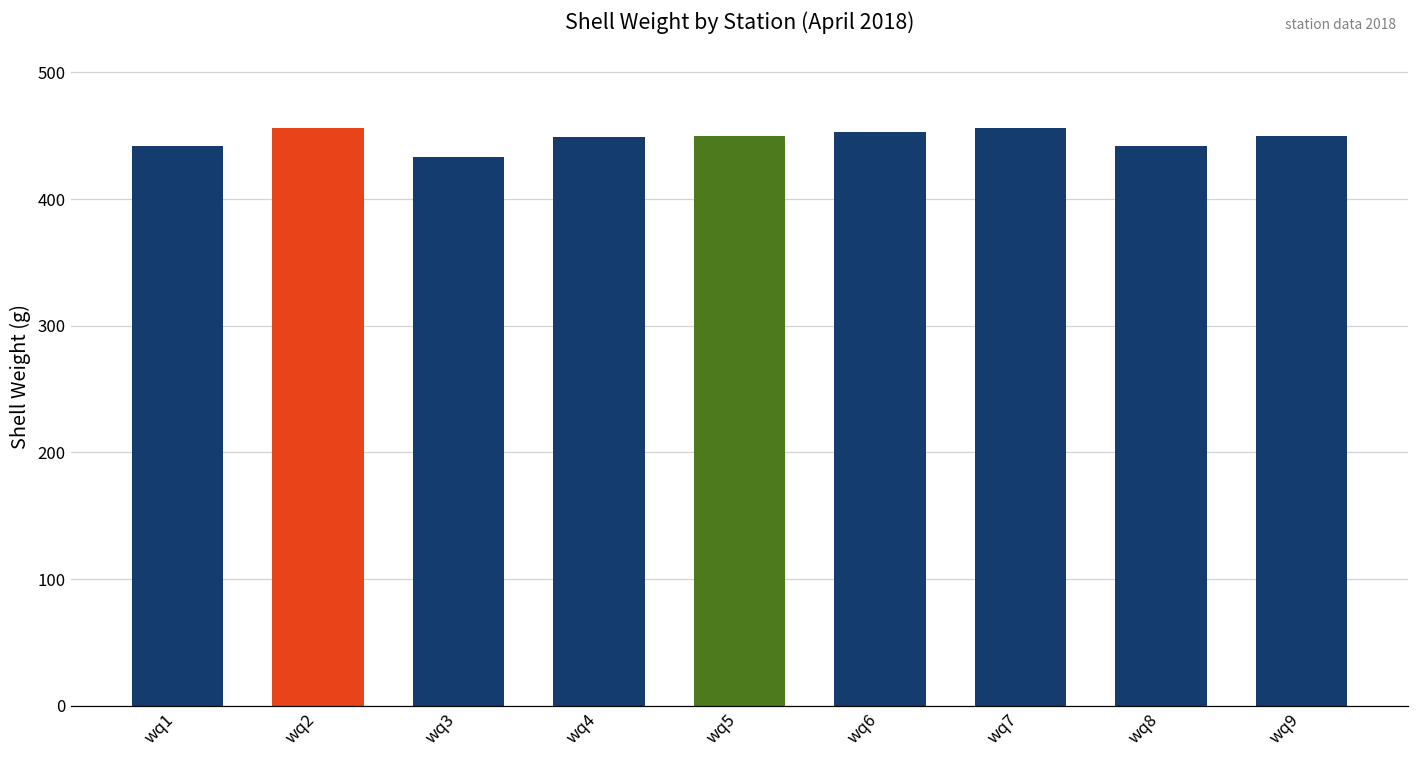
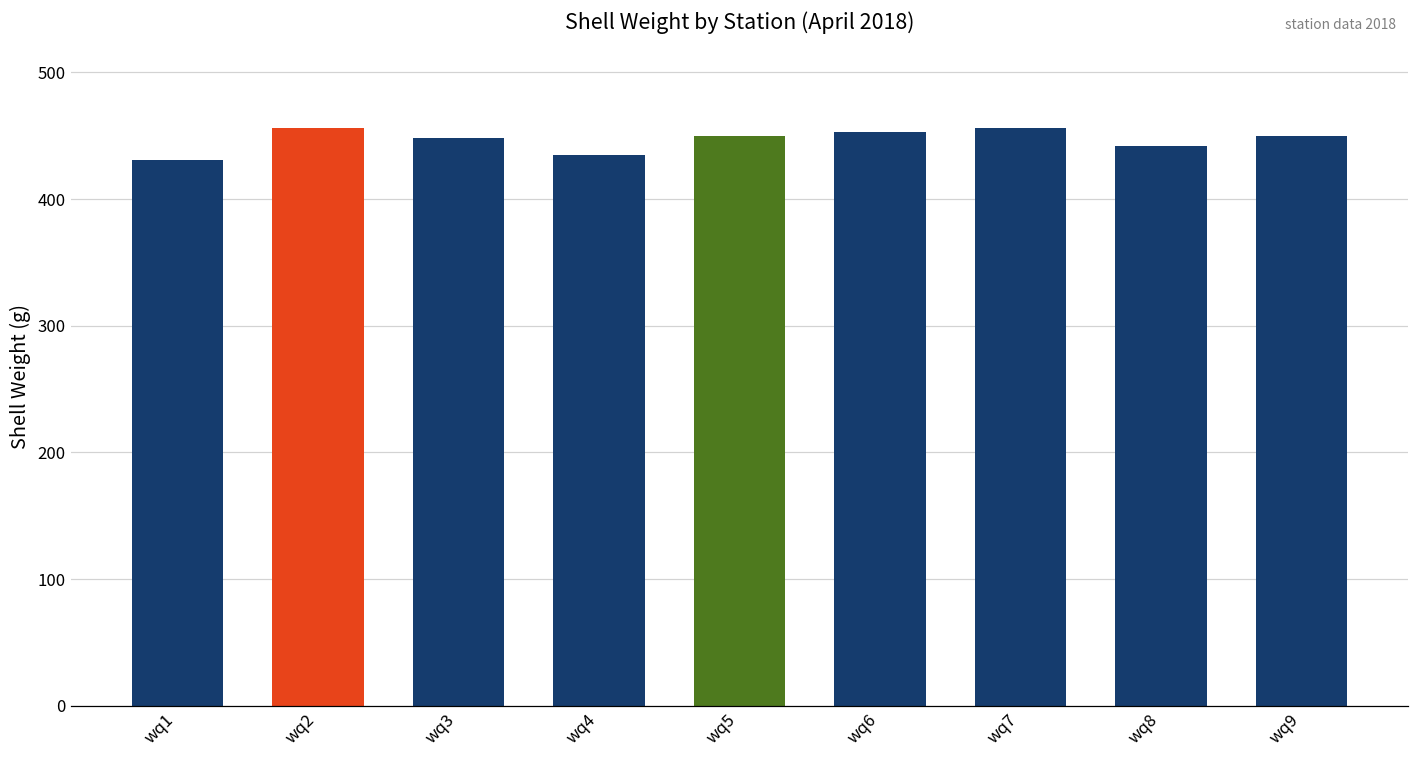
  {
-   "wq1": 442,
+   "wq1": 431,
    "wq2": 456,
-   "wq3": 433,
-   "wq4": 449,
+   "wq3": 448,
+   "wq4": 435,
    "wq5": 450,
    "wq6": 453,
    "wq7": 456,
    "wq8": 442,
    "wq9": 450
  }
